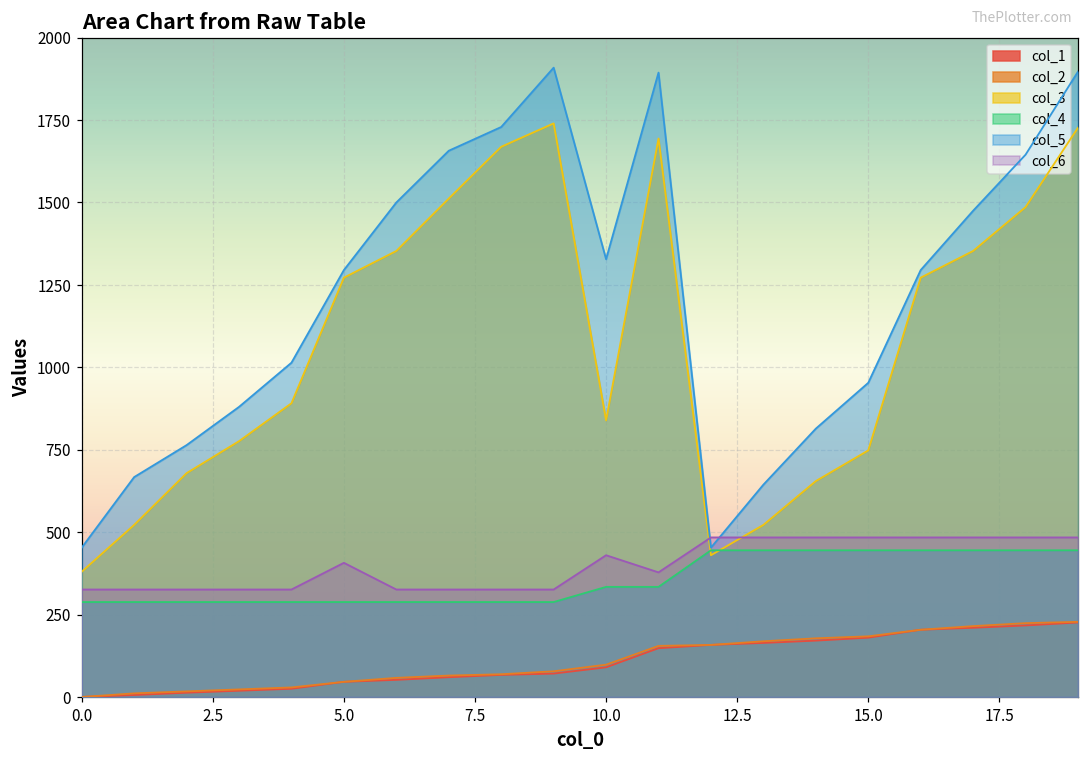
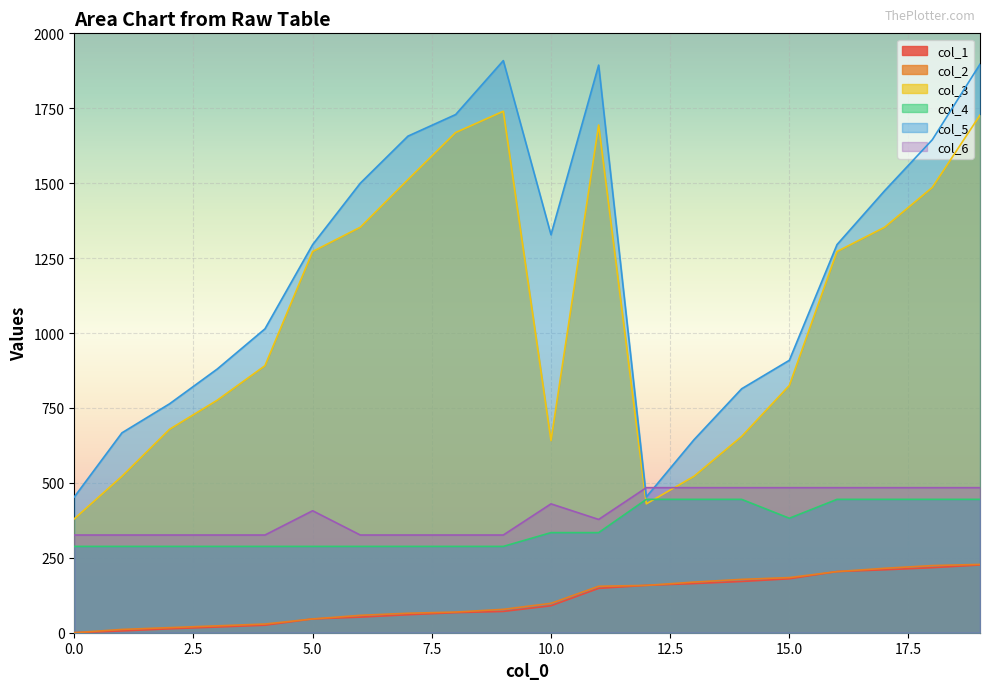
  {
    "col_3": {
      "0.0": 380,
      "5.0": 1270,
-     "10.0": 840,
-     "15.0": 750
+     "10.0": 640,
+     "15.0": 830
    },
    "col_4": {
      "0.0": 290,
      "5.0": 290,
      "10.0": 330,
-     "15.0": 450
+     "15.0": 380
    },
    "col_5": {
      "0.0": 450,
      "5.0": 1300,
      "10.0": 1330,
-     "15.0": 950
+     "15.0": 910
    },
    "col_6": {
      "0.0": 330,
      "5.0": 410,
      "10.0": 430,
      "15.0": 480
    }
  }
